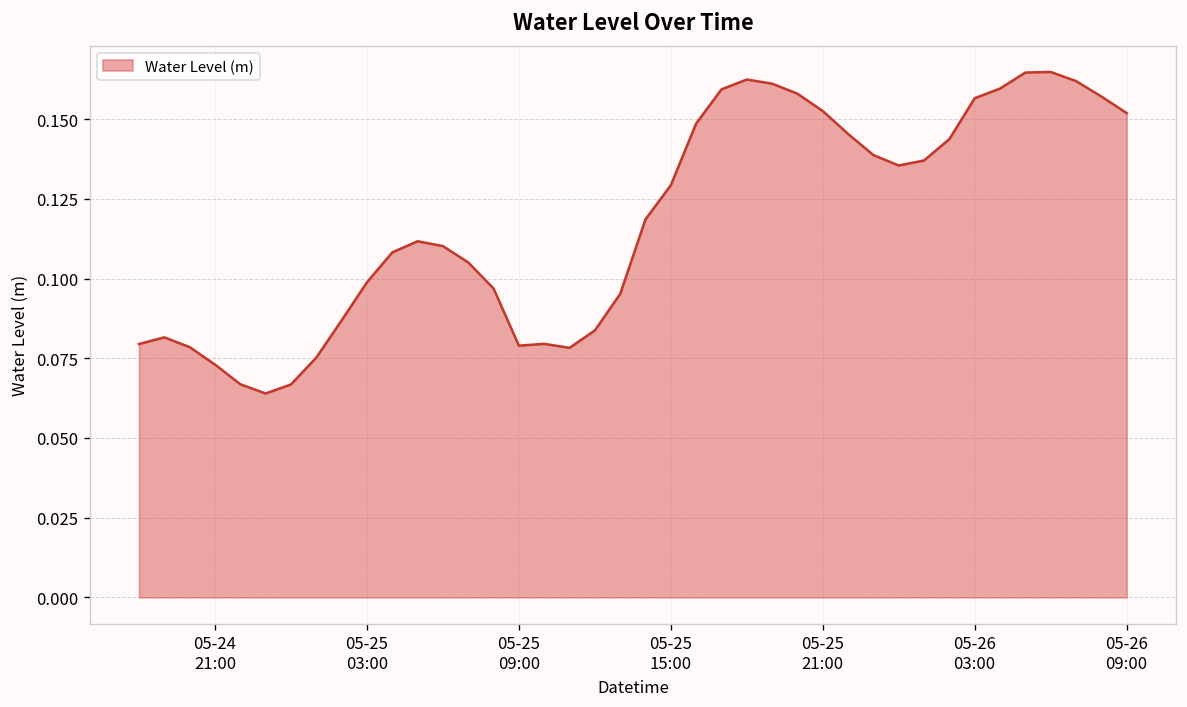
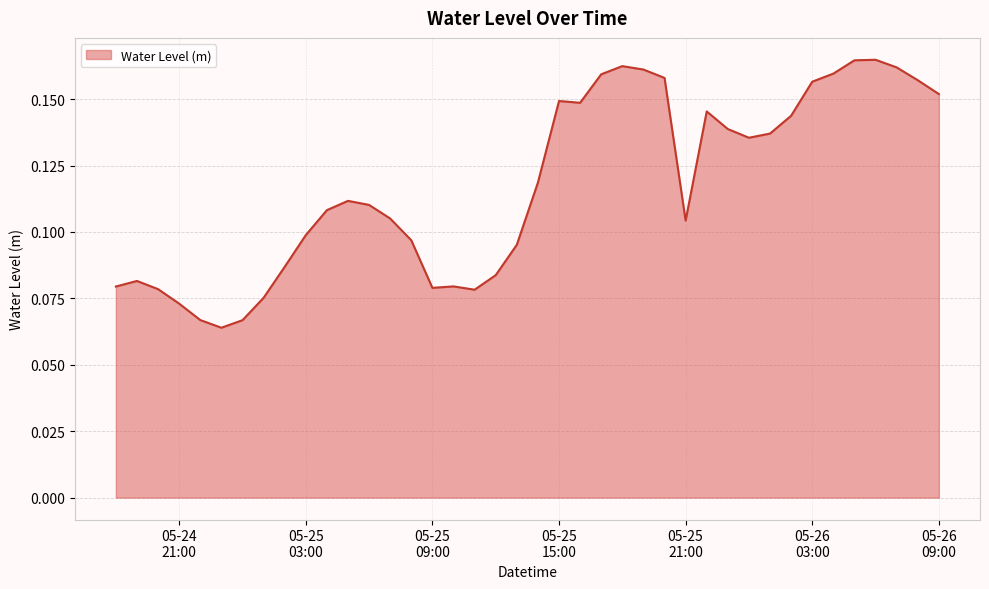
  {
    "05-24 21:00": 0.073,
    "05-25 03:00": 0.099,
    "05-25 09:00": 0.079,
-   "05-25 15:00": 0.129,
-   "05-25 21:00": 0.153,
+   "05-25 15:00": 0.149,
+   "05-25 21:00": 0.104,
    "05-26 03:00": 0.157,
    "05-26 09:00": 0.152
  }
